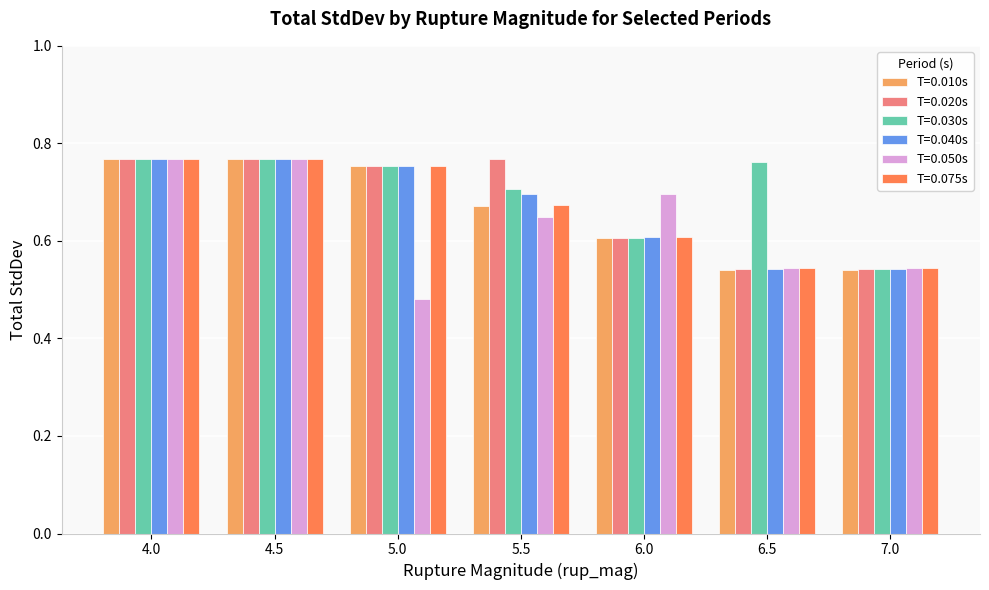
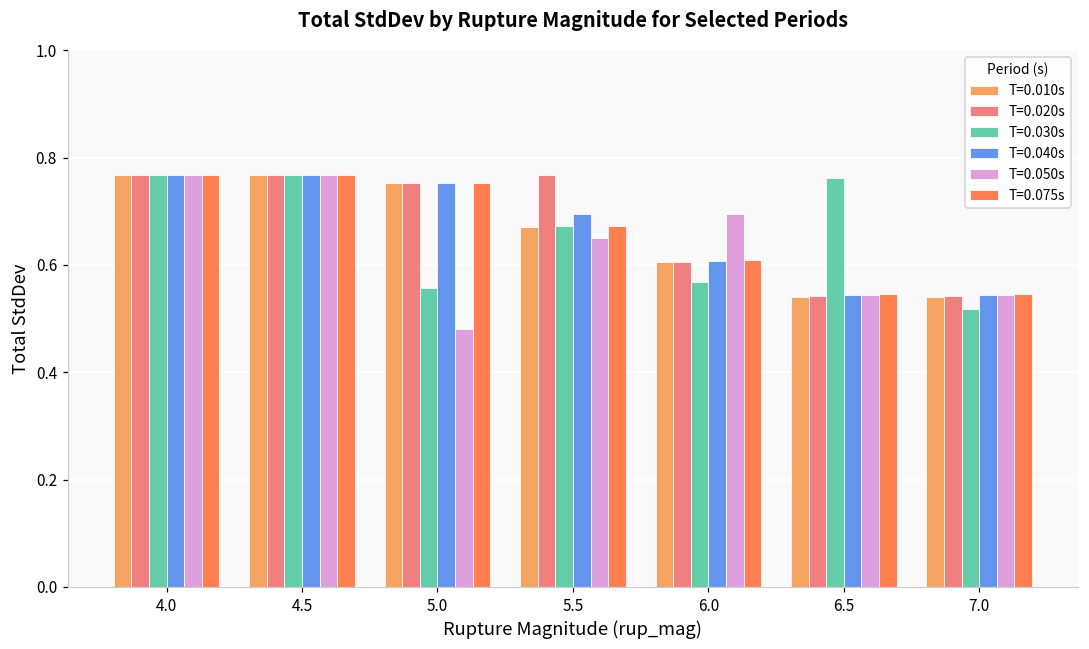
  {
    "T=0.030s": {
      "4.0": 0.77,
      "4.5": 0.77,
-     "5.0": 0.75,
-     "5.5": 0.71,
-     "6.0": 0.61,
+     "5.0": 0.56,
+     "5.5": 0.67,
+     "6.0": 0.57,
      "6.5": 0.76,
-     "7.0": 0.54
+     "7.0": 0.52
    },
    "T=0.040s": {
      "4.0": 0.77,
      "4.5": 0.77,
      "5.0": 0.75,
      "5.5": 0.70,
      "6.0": 0.61,
      "6.5": 0.54,
      "7.0": 0.54
    },
    "T=0.050s": {
      "4.0": 0.77,
      "4.5": 0.77,
      "5.0": 0.48,
      "5.5": 0.65,
      "6.0": 0.70,
      "6.5": 0.54,
      "7.0": 0.54
    }
  }
